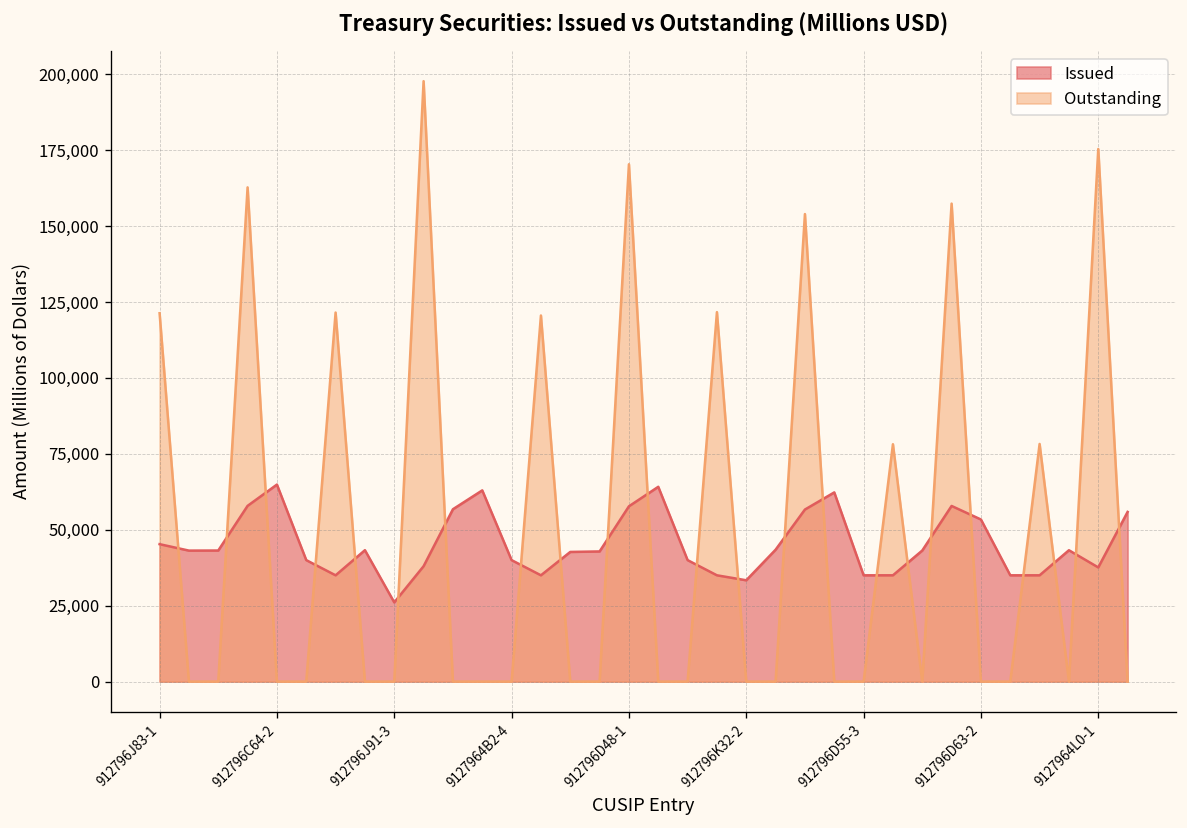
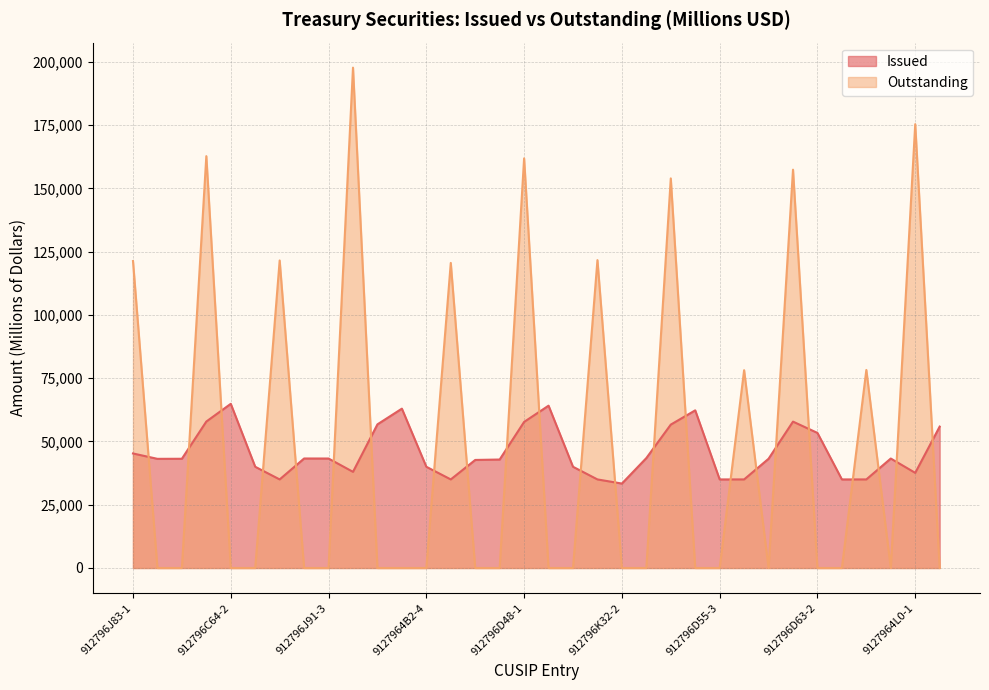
  {
    "Issued": {
      "912796J83-1": "45,000",
      "912796C64-2": "65,000",
-     "912796J91-3": "26,000",
+     "912796J91-3": "43,000",
      "9127964B2-4": "40,000",
      "912796D48-1": "58,000",
      "912796K32-2": "33,000",
      "912796D55-3": "35,000",
      "912796D63-2": "53,000",
      "9127964L0-1": "38,000"
    },
    "Outstanding": {
      "912796J83-1": "121,000",
      "912796C64-2": "0",
      "912796J91-3": "0",
      "9127964B2-4": "0",
-     "912796D48-1": "170,000",
+     "912796D48-1": "162,000",
      "912796K32-2": "0",
      "912796D55-3": "0",
      "912796D63-2": "0",
      "9127964L0-1": "175,000"
    }
  }
